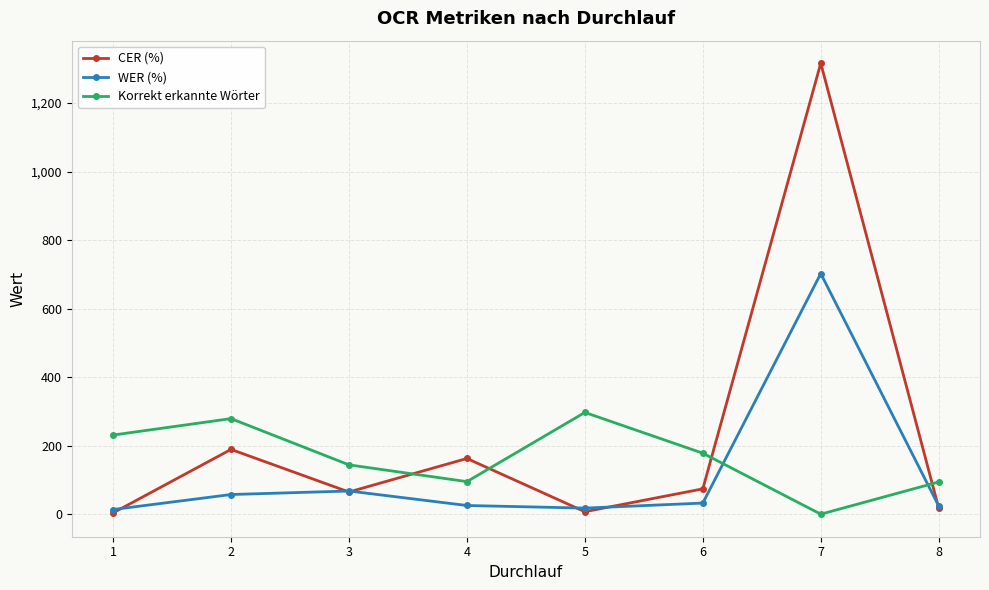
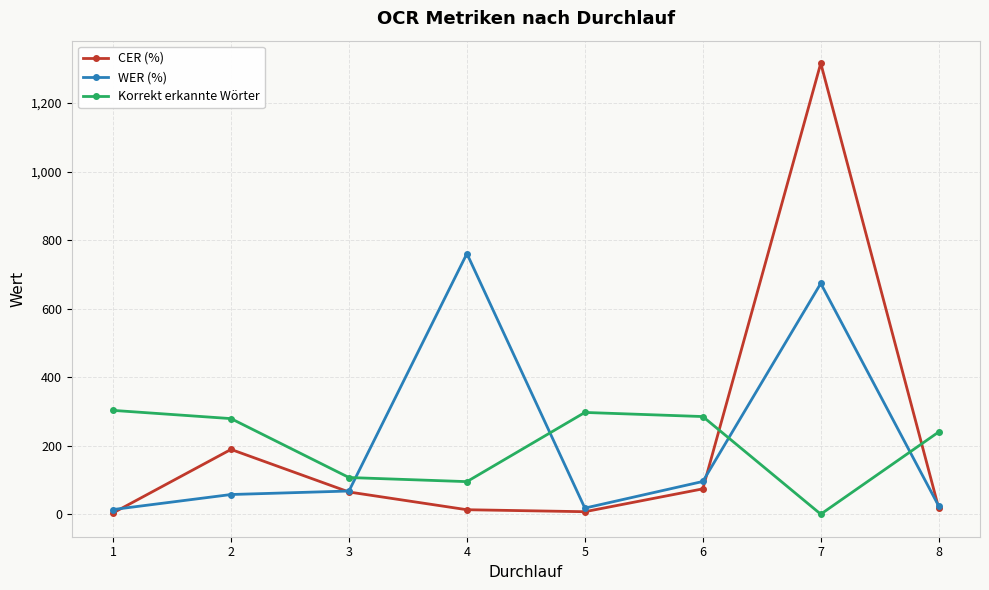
  {
    "CER (%)": {
      "1": "0",
      "2": "190",
-     "4": "160",
+     "4": "10",
      "5": "10",
      "6": "70",
      "7": "1,320"
    },
    "WER (%)": {
      "1": "10",
      "2": "60",
-     "4": "30",
+     "4": "760",
      "5": "20",
-     "6": "30",
-     "7": "700"
+     "6": "100",
+     "7": "670"
    },
    "Korrekt erkannte Wörter": {
-     "1": "230",
+     "1": "300",
      "2": "280",
-     "3": "140",
+     "3": "110",
      "4": "100",
      "5": "300",
-     "6": "180",
+     "6": "290",
      "7": "0",
-     "8": "90"
+     "8": "240"
    }
  }
